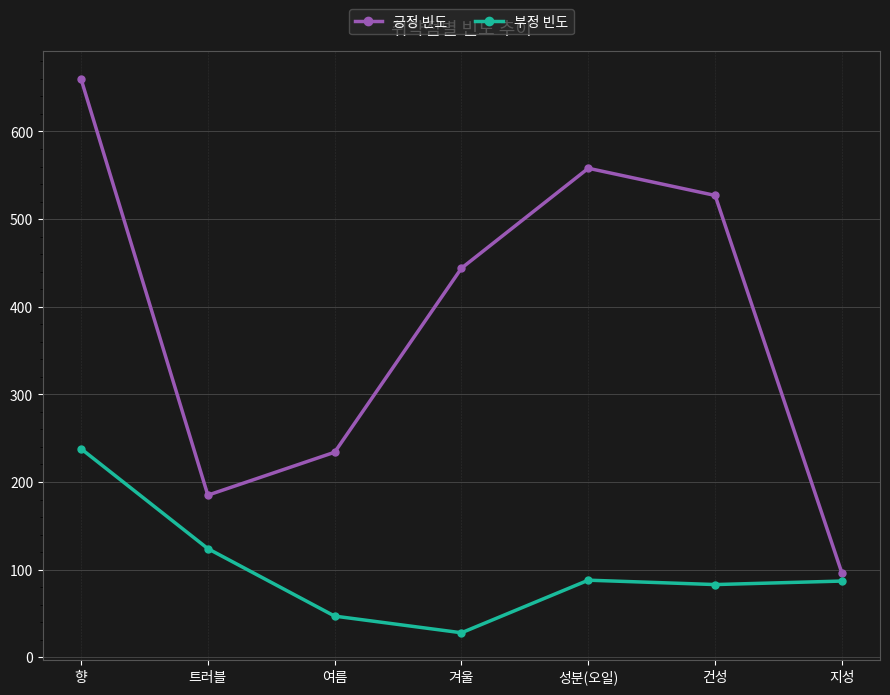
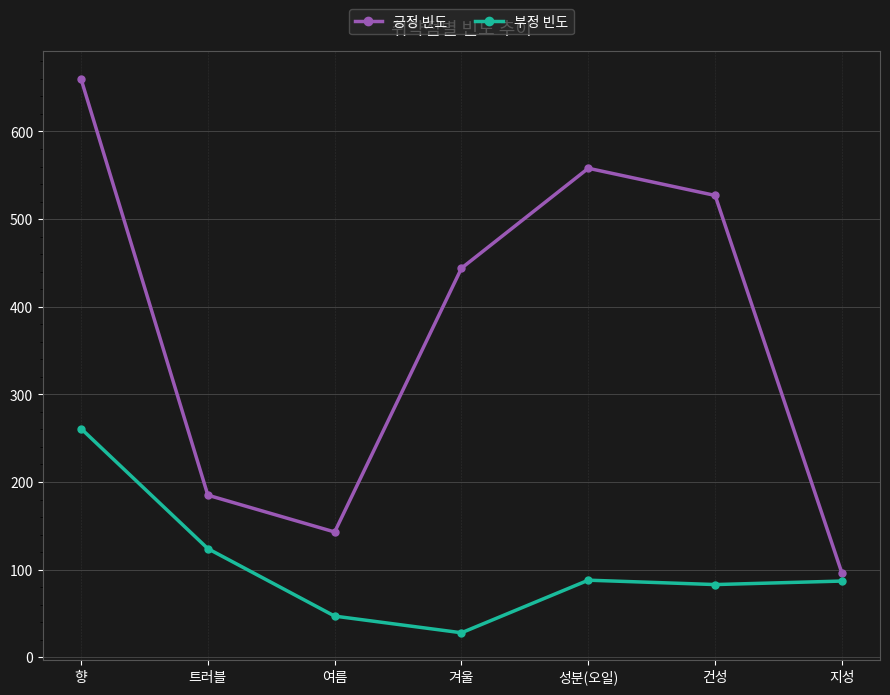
  {
    "긍정 빈도": {
      "향": 660,
      "트러블": 190,
-     "여름": 230,
+     "여름": 140,
      "겨울": 440,
      "성분(오일)": 560,
      "건성": 530,
      "지성": 100
    },
    "부정 빈도": {
-     "향": 240,
+     "향": 260,
      "트러블": 120,
      "여름": 50,
      "겨울": 30,
      "성분(오일)": 90,
      "건성": 80,
      "지성": 90
    }
  }
